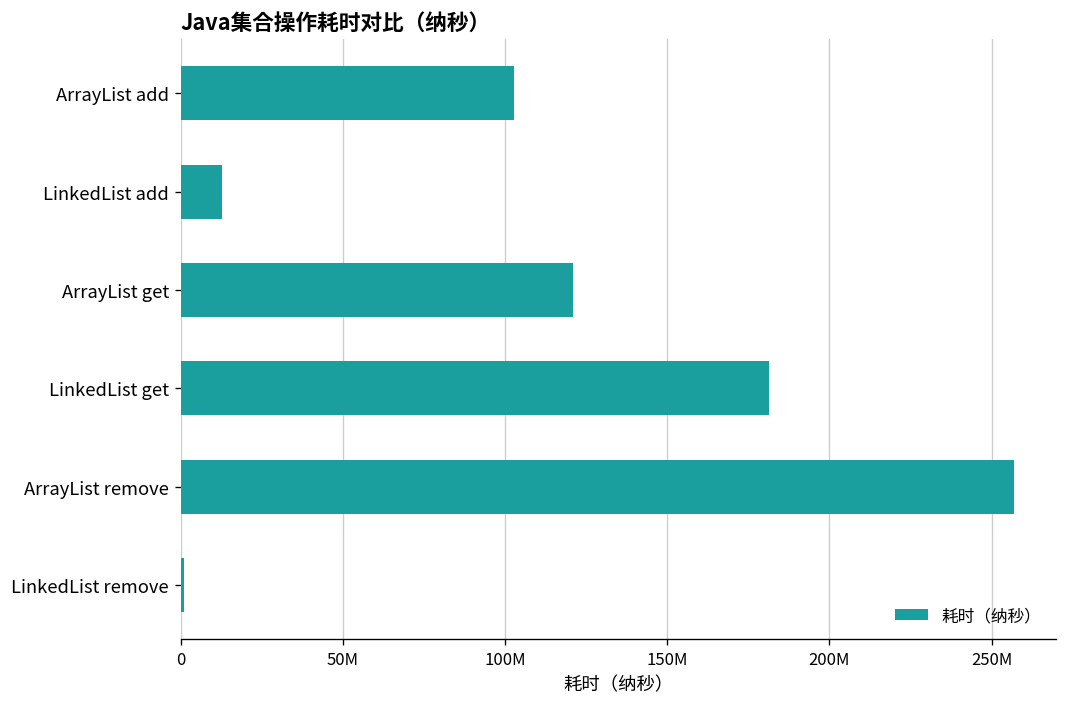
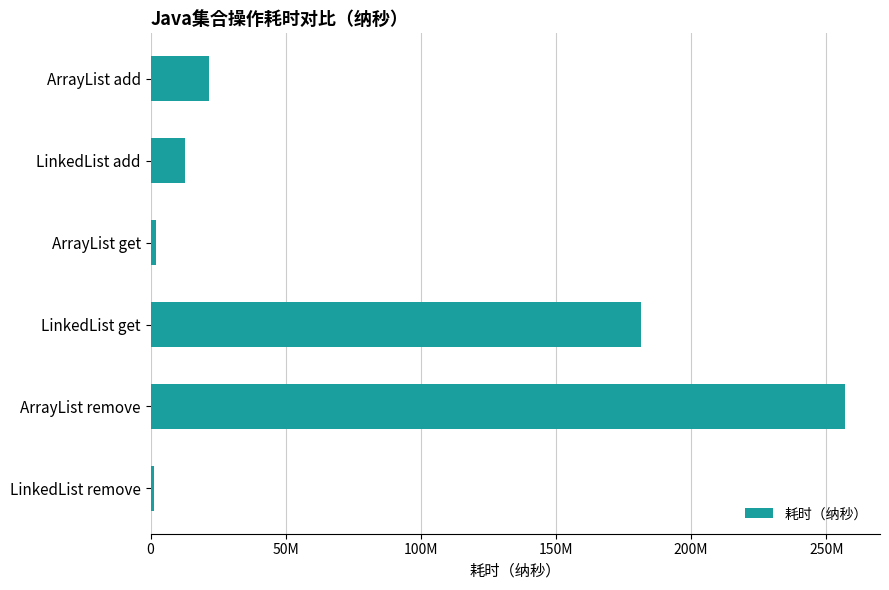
  {
-   "ArrayList add": 103000000,
+   "ArrayList add": 22000000,
    "LinkedList add": 13000000,
-   "ArrayList get": 121000000,
+   "ArrayList get": 2000000,
    "LinkedList get": 181000000,
    "ArrayList remove": 257000000,
    "LinkedList remove": 1000000
  }
